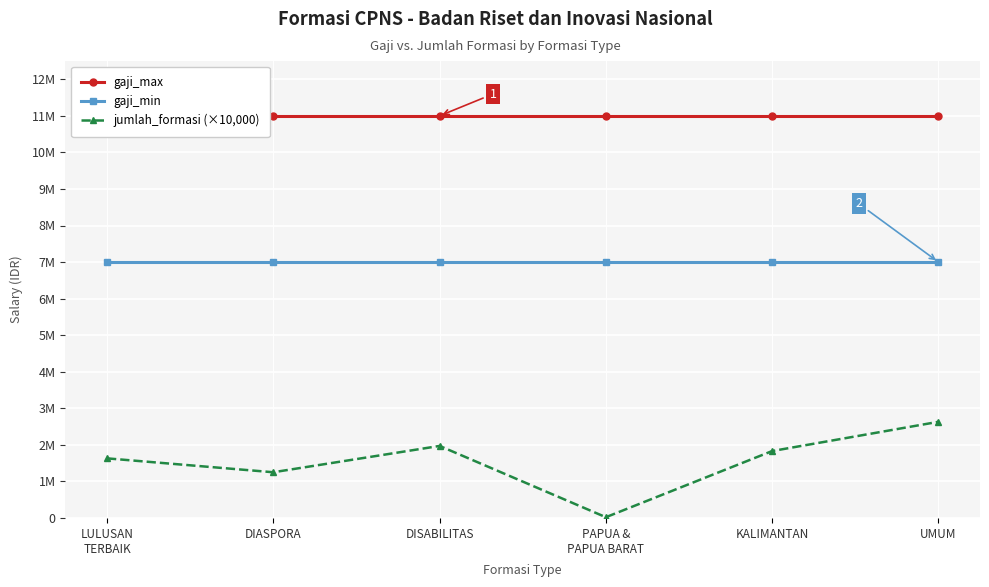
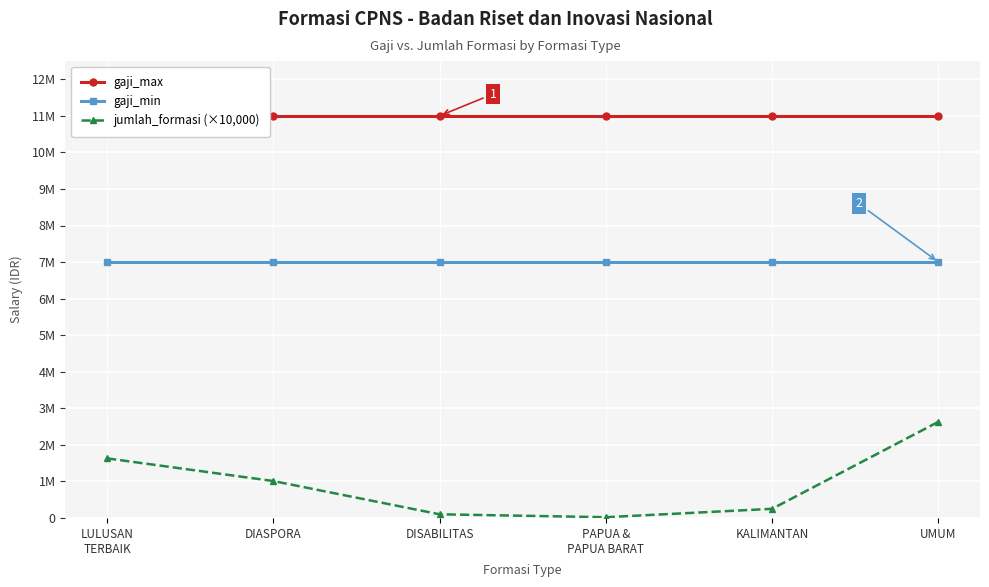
  {
    "gaji_max": {
      "DIASPORA": 11000000,
      "DISABILITAS": 11000000,
      "PAPUA & PAPUA BARAT": 11000000,
      "KALIMANTAN": 11000000,
      "UMUM": 11000000
    },
    "gaji_min": {
      "LULUSAN TERBAIK": 7000000,
      "DIASPORA": 7000000,
      "DISABILITAS": 7000000,
      "PAPUA & PAPUA BARAT": 7000000,
      "KALIMANTAN": 7000000,
      "UMUM": 7000000
    },
    "jumlah_formasi (×10,000)": {
      "LULUSAN TERBAIK": 1600000,
-     "DIASPORA": 1300000,
-     "DISABILITAS": 2000000,
+     "DIASPORA": 1000000,
+     "DISABILITAS": 100000,
      "PAPUA & PAPUA BARAT": 0,
-     "KALIMANTAN": 1800000,
+     "KALIMANTAN": 300000,
      "UMUM": 2600000
    }
  }
